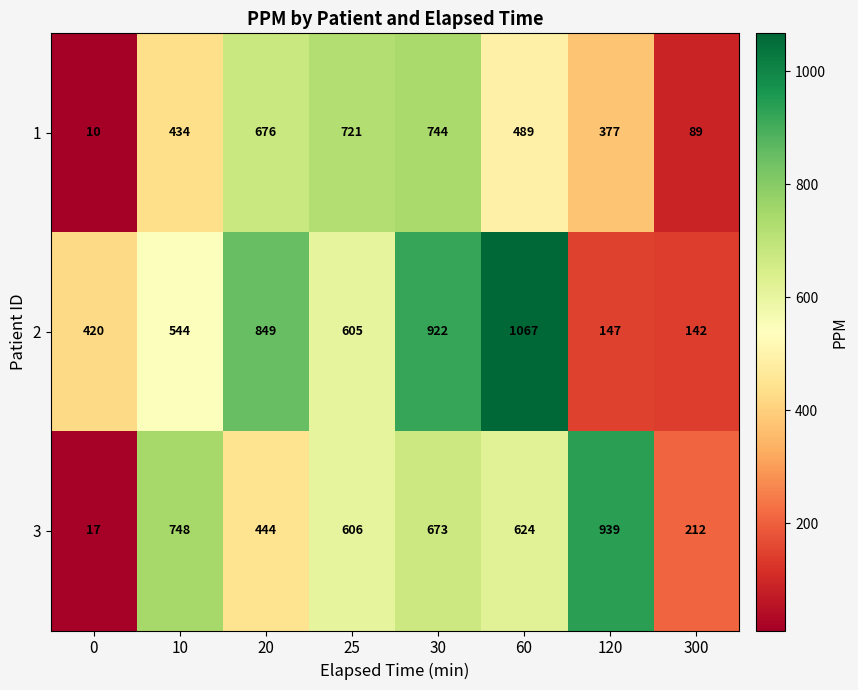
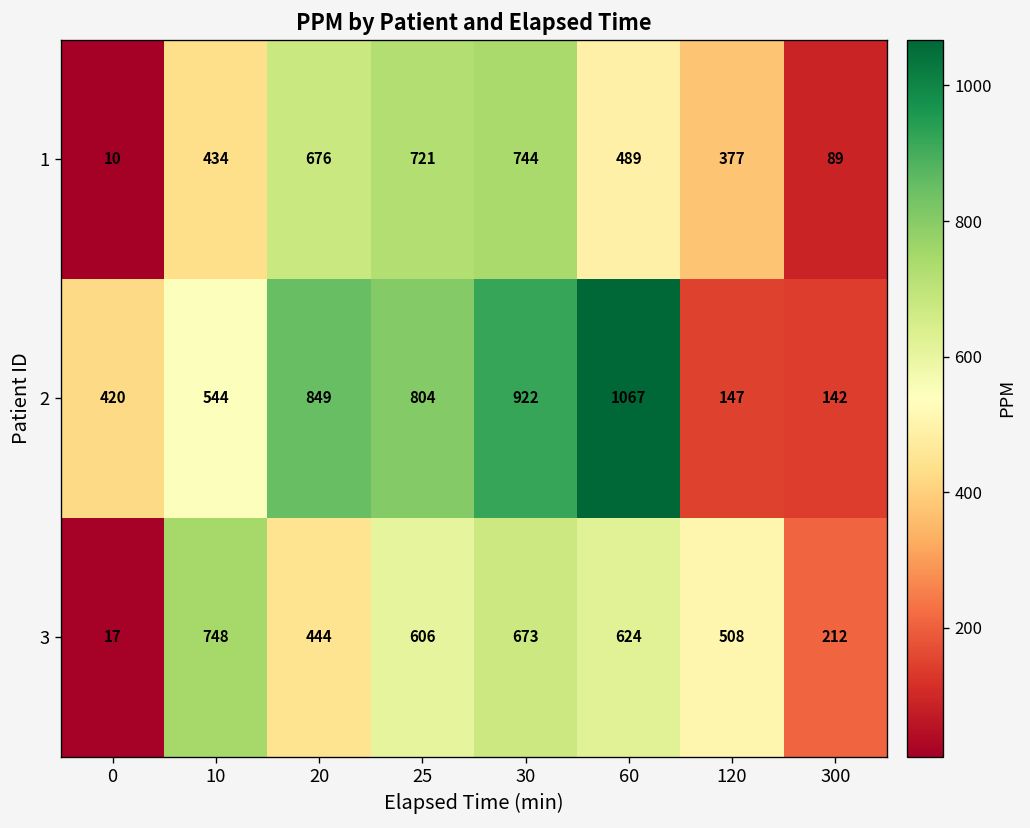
  {
    "1": {
      "0": 10,
      "10": 434,
      "20": 676,
      "25": 721,
      "30": 744,
      "60": 489,
      "120": 377,
      "300": 89
    },
    "2": {
      "0": 420,
      "10": 544,
      "20": 849,
-     "25": 605,
+     "25": 804,
      "30": 922,
      "60": 1067,
      "120": 147,
      "300": 142
    },
    "3": {
      "0": 17,
      "10": 748,
      "20": 444,
      "25": 606,
      "30": 673,
      "60": 624,
-     "120": 939,
+     "120": 508,
      "300": 212
    }
  }
